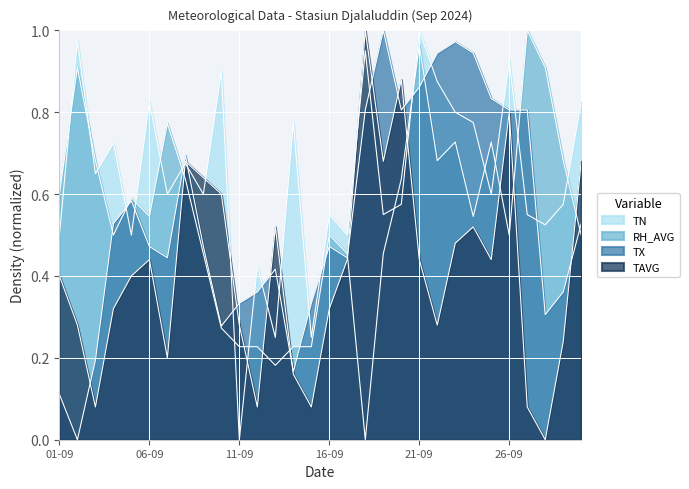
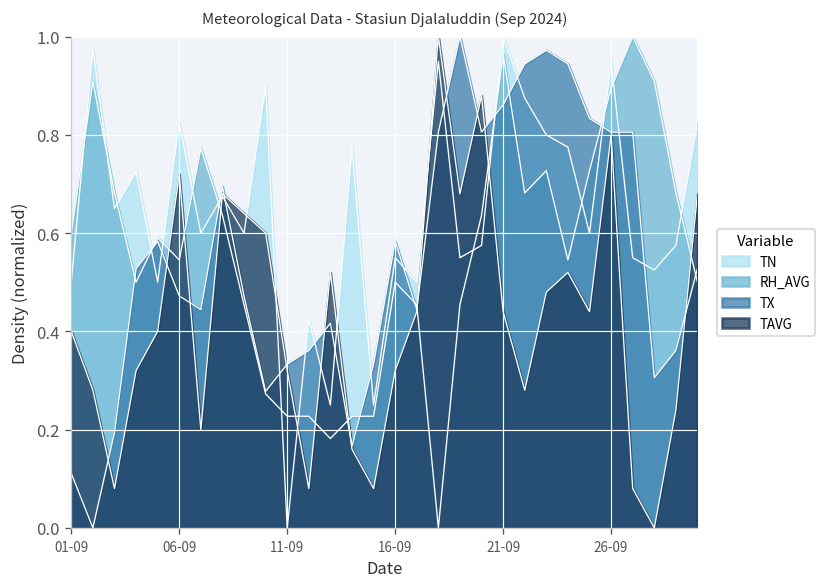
  {
    "TN": {
      "01-09": 0.50,
      "06-09": 0.82,
      "11-09": 0.00,
      "16-09": 0.55,
      "21-09": 1.00,
-     "26-09": 0.92
+     "26-09": 0.95
    },
    "RH_AVG": {
      "01-09": 0.60,
      "06-09": 0.55,
      "11-09": 0.23,
      "16-09": 0.50,
      "21-09": 0.96,
-     "26-09": 0.50
+     "26-09": 0.90
    },
    "TX": {
      "01-09": 0.11,
      "06-09": 0.47,
      "11-09": 0.33,
-     "16-09": 0.47,
+     "16-09": 0.58,
      "21-09": 0.86
    },
    "TAVG": {
      "01-09": 0.40,
-     "06-09": 0.44,
-     "11-09": 0.28,
+     "06-09": 0.72,
+     "11-09": 0.32,
      "16-09": 0.32,
      "21-09": 0.44
    }
  }
